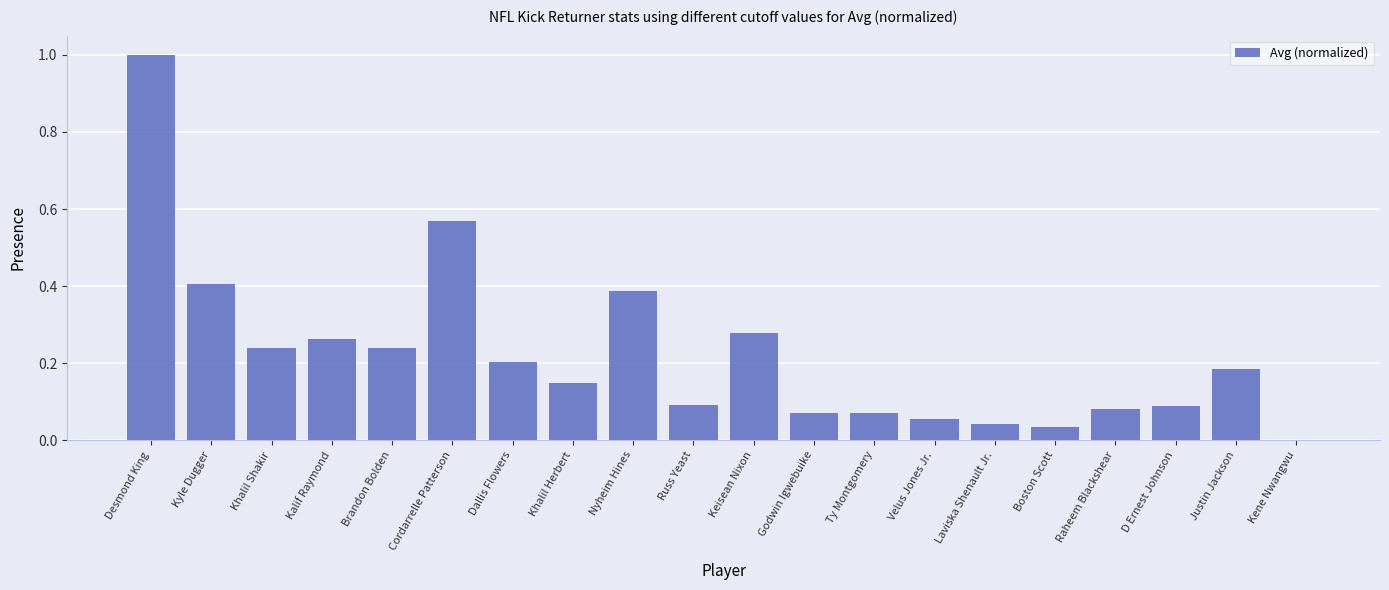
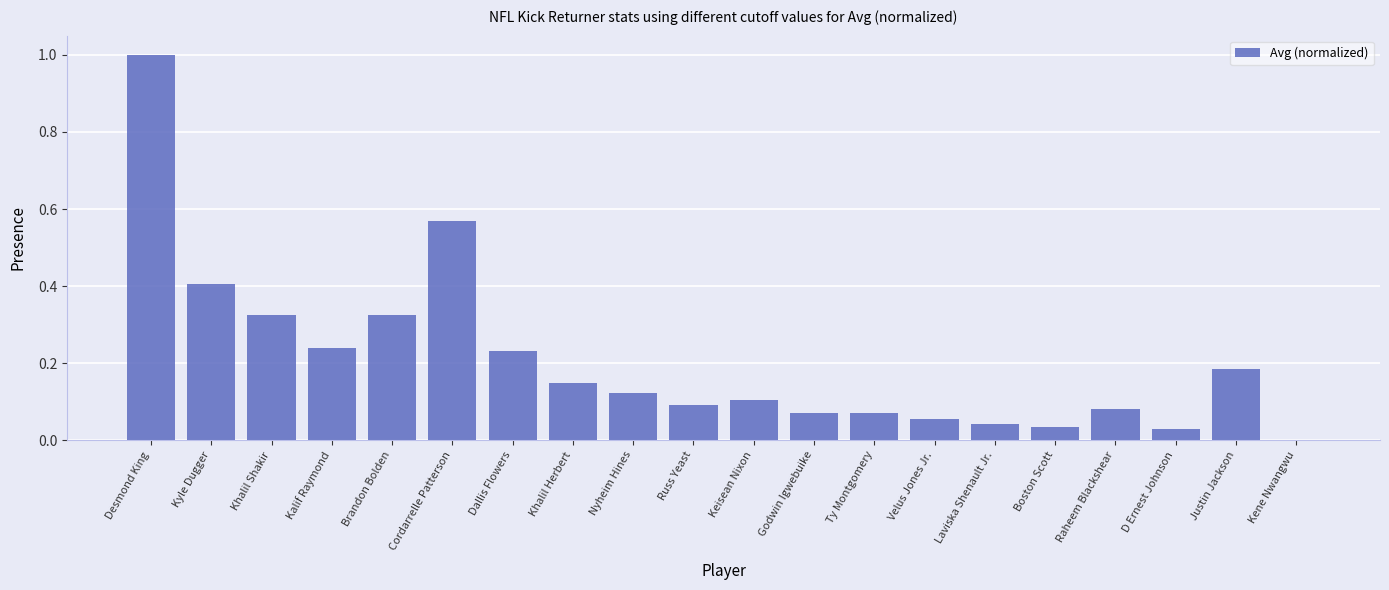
  {
    "Desmond King": 1.00,
    "Kyle Dugger": 0.41,
-   "Khalil Shakir": 0.24,
-   "Kalif Raymond": 0.26,
-   "Brandon Bolden": 0.24,
+   "Khalil Shakir": 0.32,
+   "Kalif Raymond": 0.24,
+   "Brandon Bolden": 0.32,
    "Cordarrelle Patterson": 0.57,
-   "Dallis Flowers": 0.20,
+   "Dallis Flowers": 0.23,
    "Khalil Herbert": 0.15,
-   "Nyheim Hines": 0.39,
+   "Nyheim Hines": 0.12,
    "Russ Yeast": 0.09,
-   "Keisean Nixon": 0.28,
+   "Keisean Nixon": 0.11,
    "Godwin Igwebuike": 0.07,
    "Ty Montgomery": 0.07,
    "Velus Jones Jr.": 0.05,
    "Laviska Shenault Jr.": 0.04,
    "Boston Scott": 0.03,
    "Raheem Blackshear": 0.08,
-   "D Ernest Johnson": 0.09,
+   "D Ernest Johnson": 0.03,
    "Justin Jackson": 0.19,
    "Kene Nwangwu": 0.00
  }
